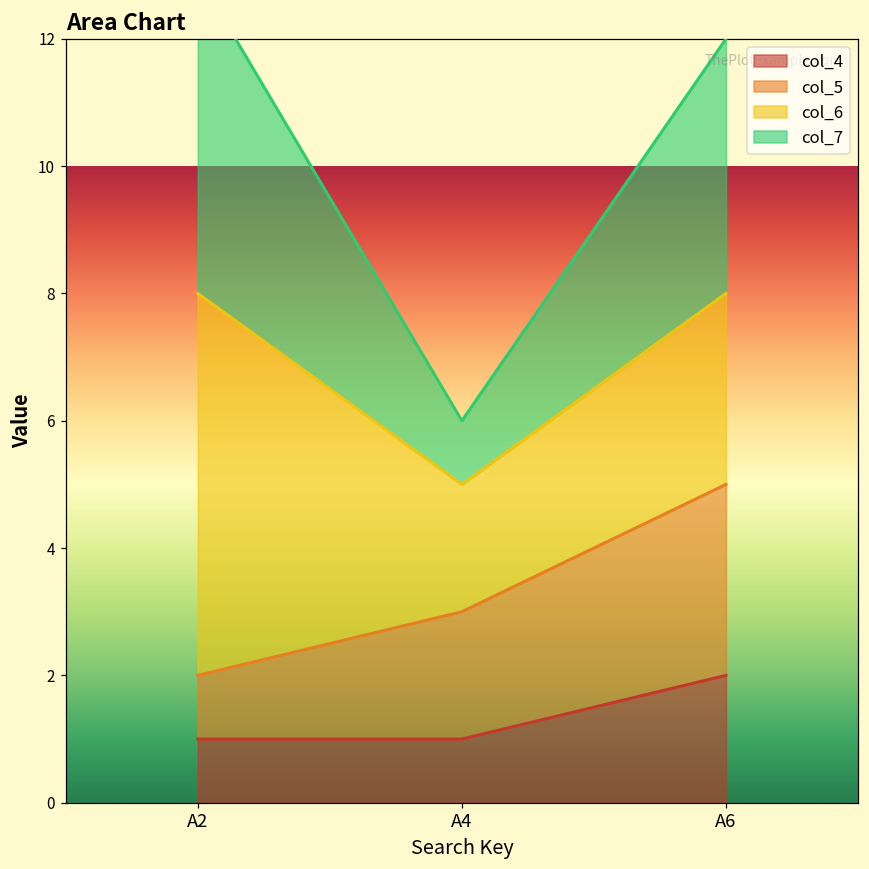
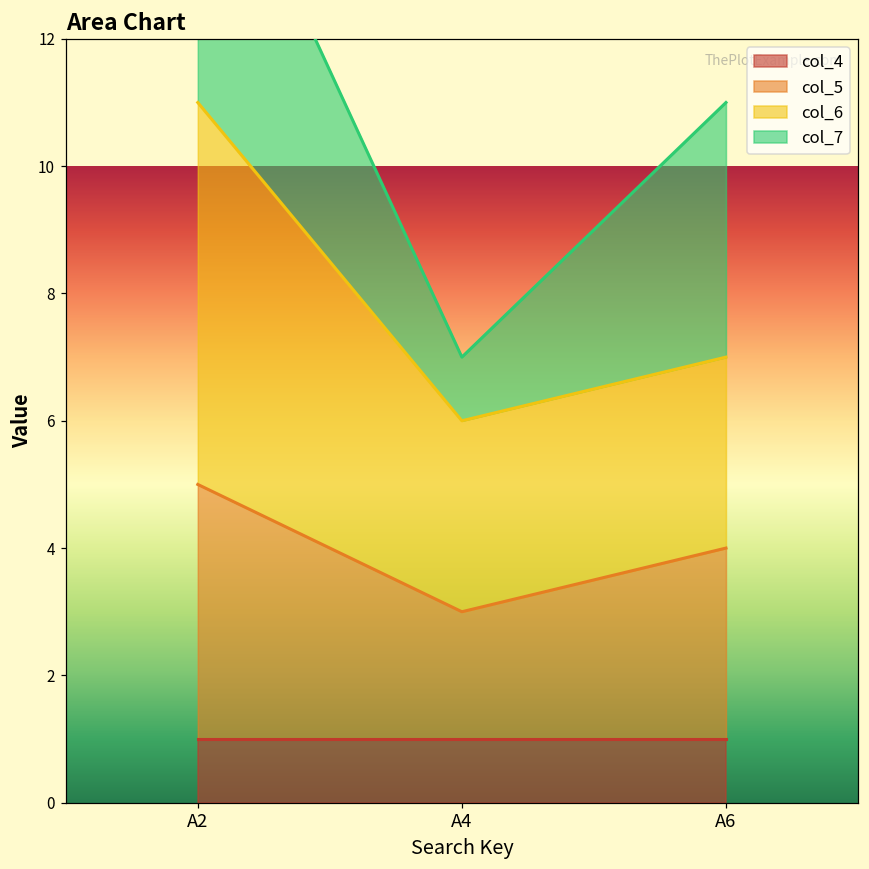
  {
    "col_4": {
      "A2": 1,
      "A4": 1,
-     "A6": 2
+     "A6": 1
    },
    "col_5": {
-     "A2": 1,
+     "A2": 4,
      "A4": 3
    },
    "col_6": {
      "A2": 6,
-     "A4": 2,
+     "A4": 3,
      "A6": 3
    },
    "col_7": {
      "A4": 1,
      "A6": 4
    }
  }
